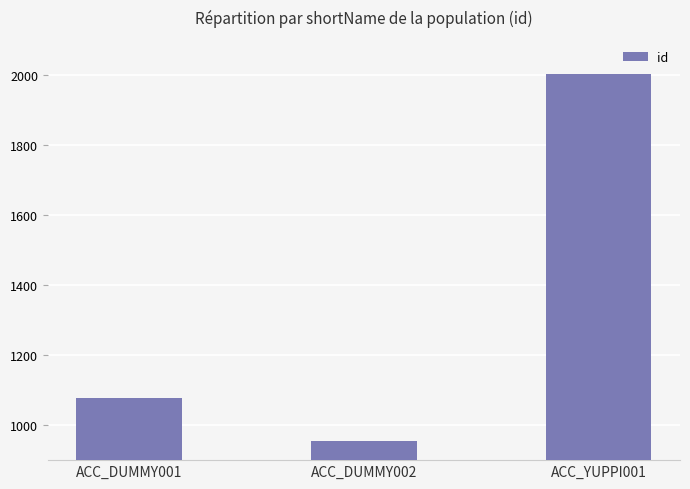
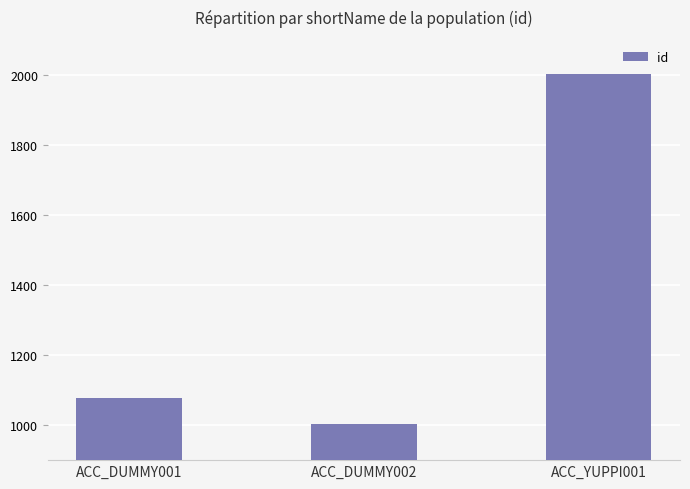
  {
    "ACC_DUMMY001": 1080,
-   "ACC_DUMMY002": 960,
+   "ACC_DUMMY002": 1000,
    "ACC_YUPPI001": 2000
  }
